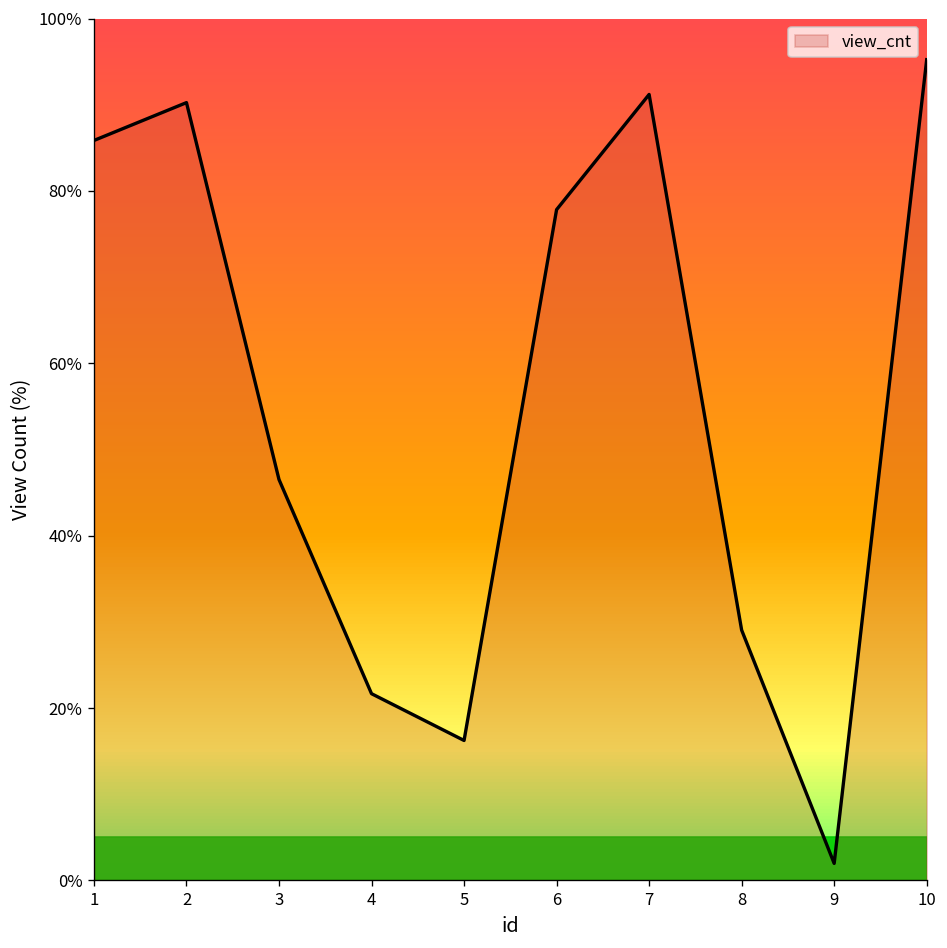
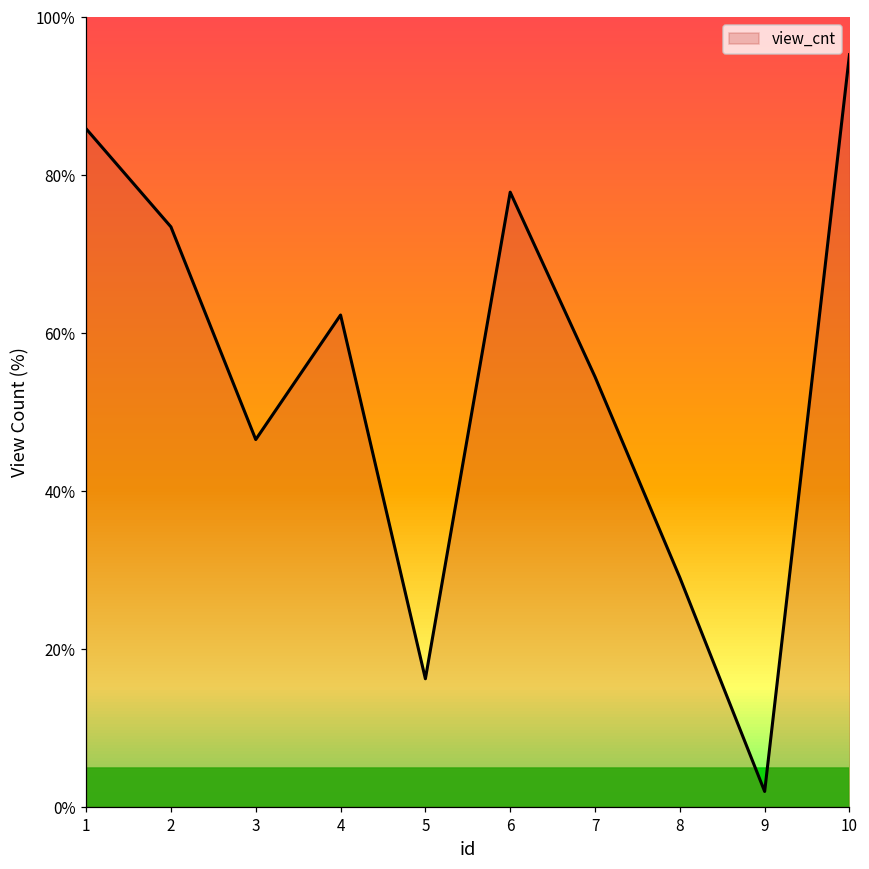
  {
    "1": "86%",
-   "2": "90%",
+   "2": "73%",
    "3": "47%",
-   "4": "22%",
+   "4": "62%",
    "5": "16%",
    "6": "78%",
-   "7": "91%",
+   "7": "54%",
    "8": "29%",
    "10": "95%"
  }
